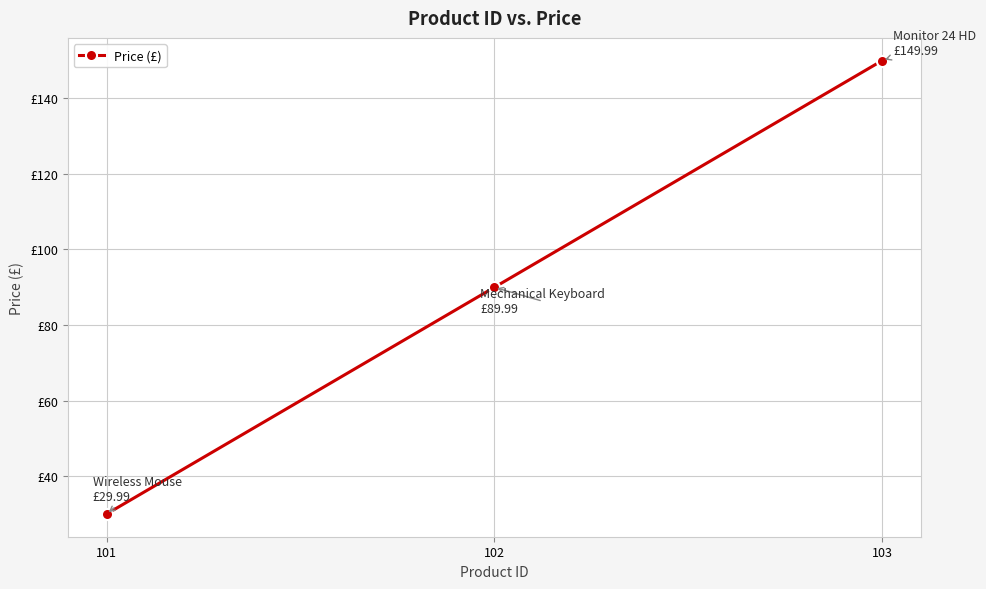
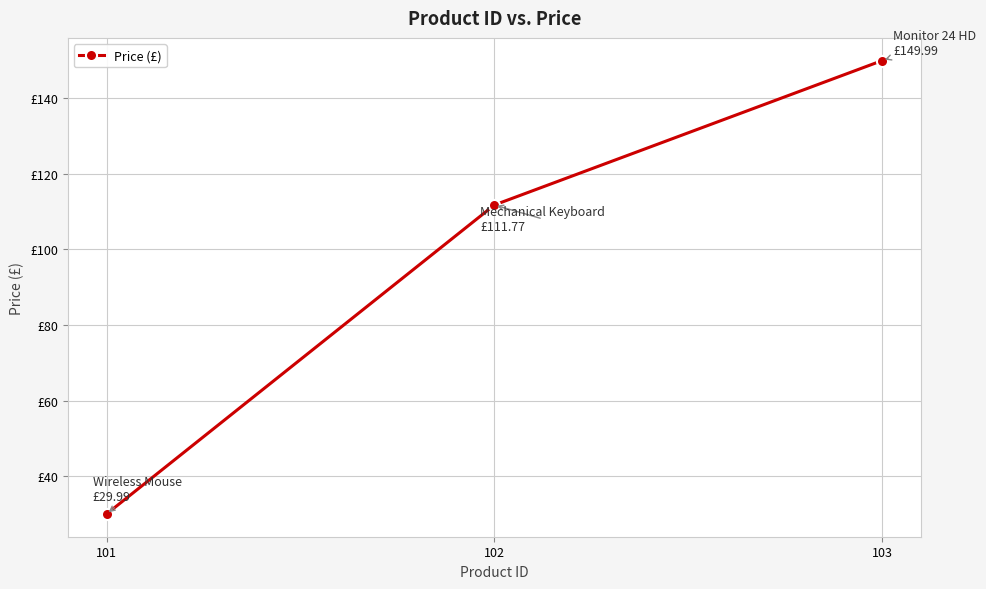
  {
    "101": "£29.99",
-   "102": "£89.99",
+   "102": "£111.77",
    "103": "£149.99"
  }
